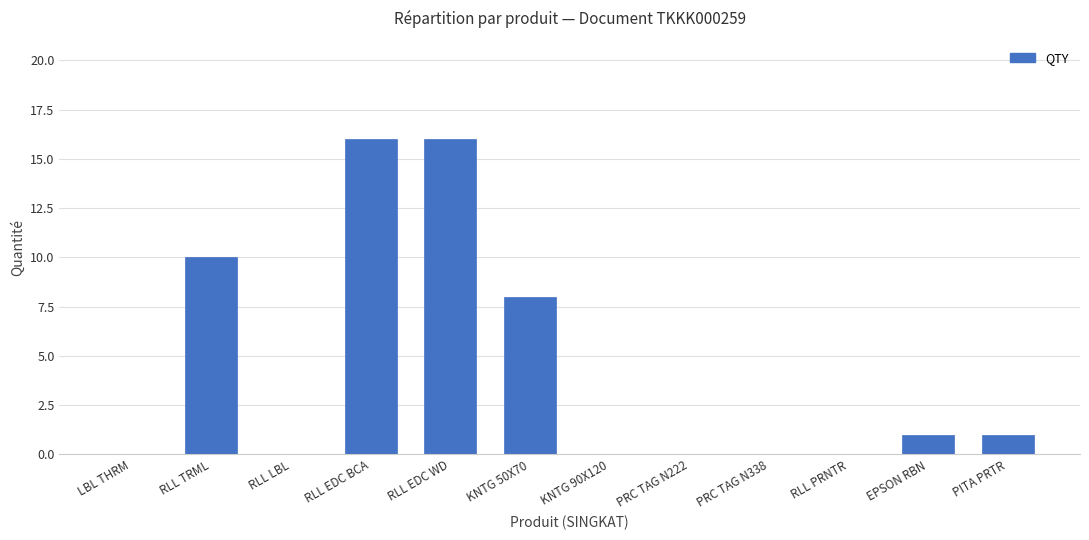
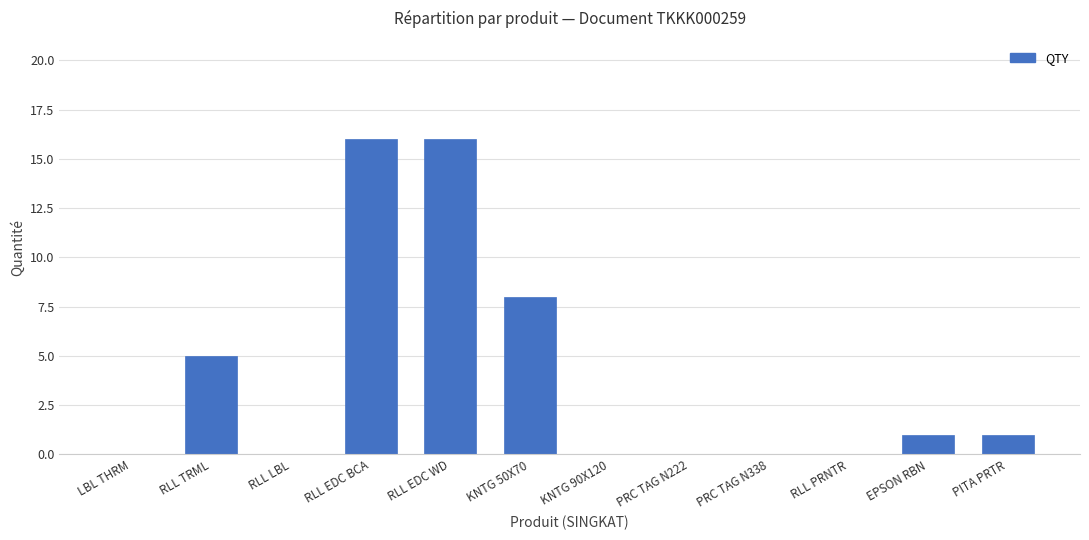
  {
    "LBL THRM": 0,
-   "RLL TRML": 10,
+   "RLL TRML": 5,
    "RLL LBL": 0,
    "RLL EDC BCA": 16,
    "RLL EDC WD": 16,
    "KNTG 50X70": 8,
    "KNTG 90X120": 0,
    "PRC TAG N222": 0,
    "PRC TAG N338": 0,
    "RLL PRNTR": 0,
    "EPSON RBN": 1,
    "PITA PRTR": 1
  }
